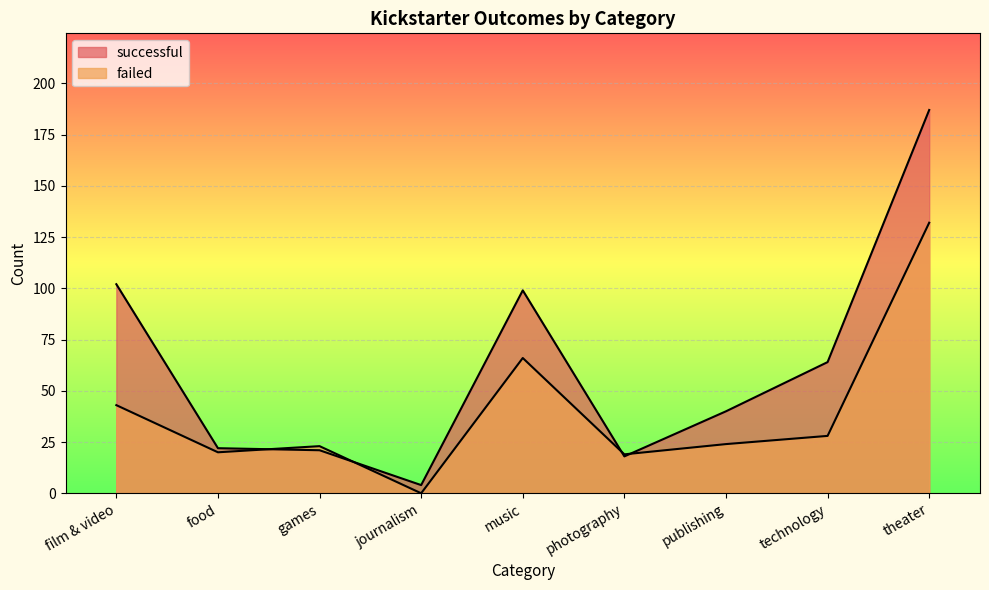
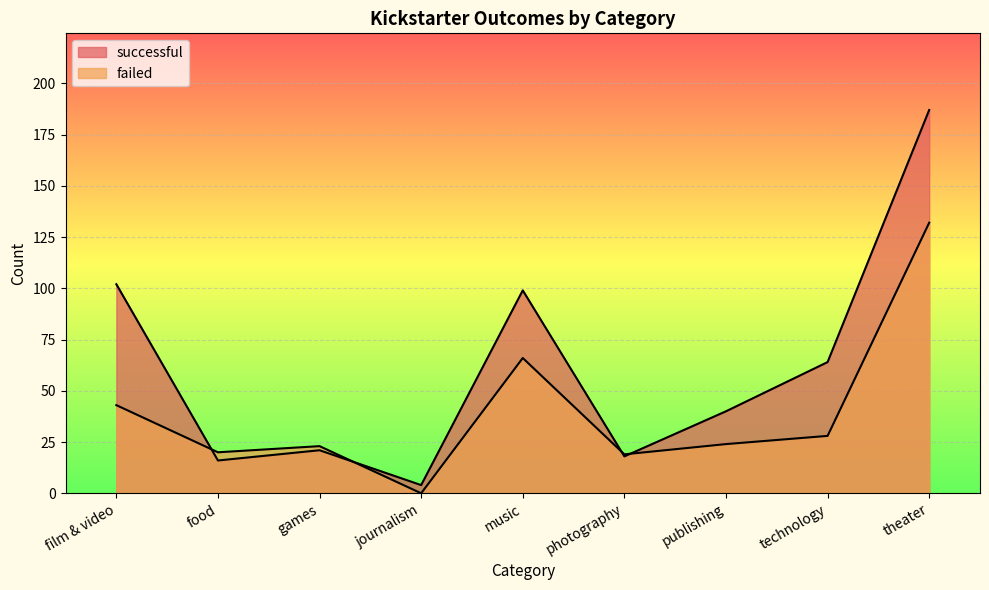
  {
    "successful": {
      "film & video": 102,
-     "food": 22,
+     "food": 16,
      "games": 21,
      "journalism": 4,
      "music": 99,
      "publishing": 40,
      "technology": 64,
      "theater": 187
    },
    "failed": {
      "film & video": 43,
      "food": 20,
      "games": 23,
      "journalism": 0,
      "music": 66,
      "publishing": 24,
      "technology": 28,
      "theater": 132
    }
  }
